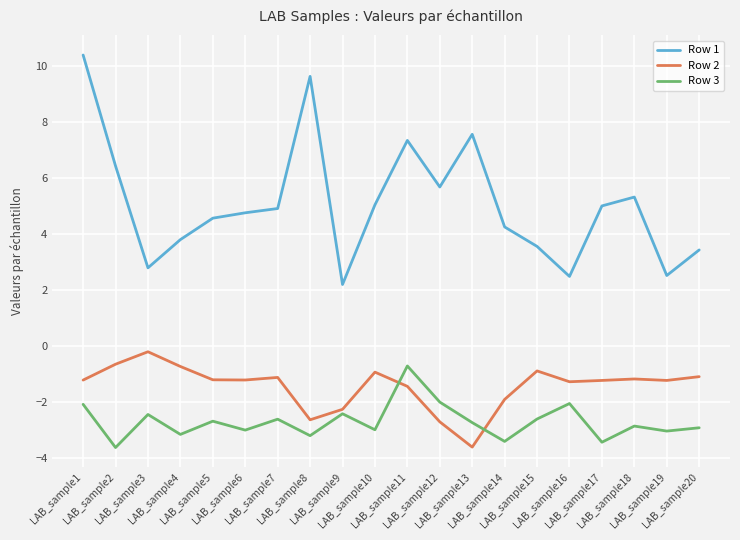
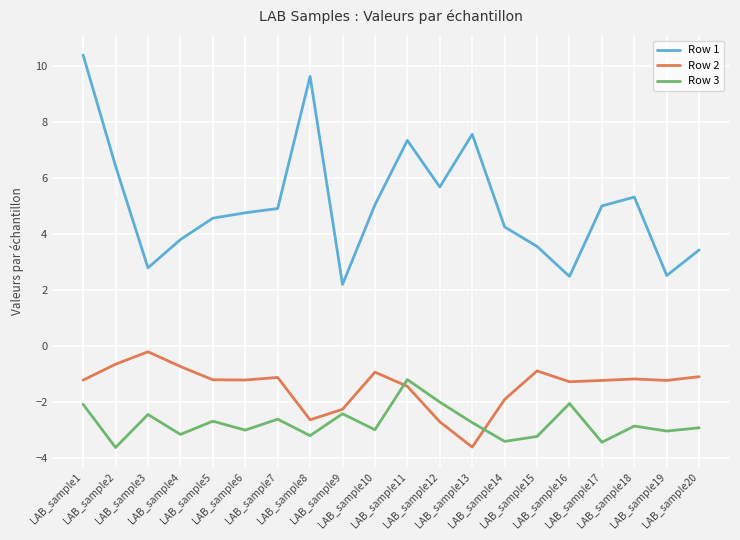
  {
    "Row 1": {
      "LAB_sample1": 10.4,
      "LAB_sample2": 6.4,
      "LAB_sample3": 2.8,
      "LAB_sample4": 3.8,
      "LAB_sample5": 4.6,
      "LAB_sample6": 4.8,
      "LAB_sample7": 4.9,
      "LAB_sample8": 9.6,
      "LAB_sample9": 2.2,
      "LAB_sample10": 5.0,
      "LAB_sample11": 7.4,
      "LAB_sample12": 5.7,
      "LAB_sample13": 7.6,
      "LAB_sample14": 4.3,
      "LAB_sample15": 3.6,
      "LAB_sample16": 2.5,
      "LAB_sample17": 5.0,
      "LAB_sample18": 5.3,
      "LAB_sample19": 2.5,
      "LAB_sample20": 3.4
    },
    "Row 2": {
      "LAB_sample1": -1.2,
      "LAB_sample2": -0.7,
      "LAB_sample3": -0.2,
      "LAB_sample4": -0.7,
      "LAB_sample5": -1.2,
      "LAB_sample6": -1.2,
      "LAB_sample7": -1.1,
      "LAB_sample8": -2.6,
      "LAB_sample9": -2.3,
      "LAB_sample10": -0.9,
      "LAB_sample11": -1.4,
      "LAB_sample12": -2.7,
      "LAB_sample13": -3.6,
      "LAB_sample14": -1.9,
      "LAB_sample15": -0.9,
      "LAB_sample16": -1.3,
      "LAB_sample17": -1.2,
      "LAB_sample18": -1.2,
      "LAB_sample19": -1.2,
      "LAB_sample20": -1.1
    },
    "Row 3": {
      "LAB_sample1": -2.1,
      "LAB_sample2": -3.6,
      "LAB_sample3": -2.5,
      "LAB_sample4": -3.2,
      "LAB_sample5": -2.7,
      "LAB_sample6": -3.0,
      "LAB_sample7": -2.6,
      "LAB_sample8": -3.2,
      "LAB_sample9": -2.4,
      "LAB_sample10": -3.0,
-     "LAB_sample11": -0.7,
+     "LAB_sample11": -1.2,
      "LAB_sample12": -2.0,
      "LAB_sample13": -2.7,
      "LAB_sample14": -3.4,
-     "LAB_sample15": -2.6,
+     "LAB_sample15": -3.2,
      "LAB_sample16": -2.1,
      "LAB_sample17": -3.4,
      "LAB_sample18": -2.9,
      "LAB_sample19": -3.0,
      "LAB_sample20": -2.9
    }
  }
